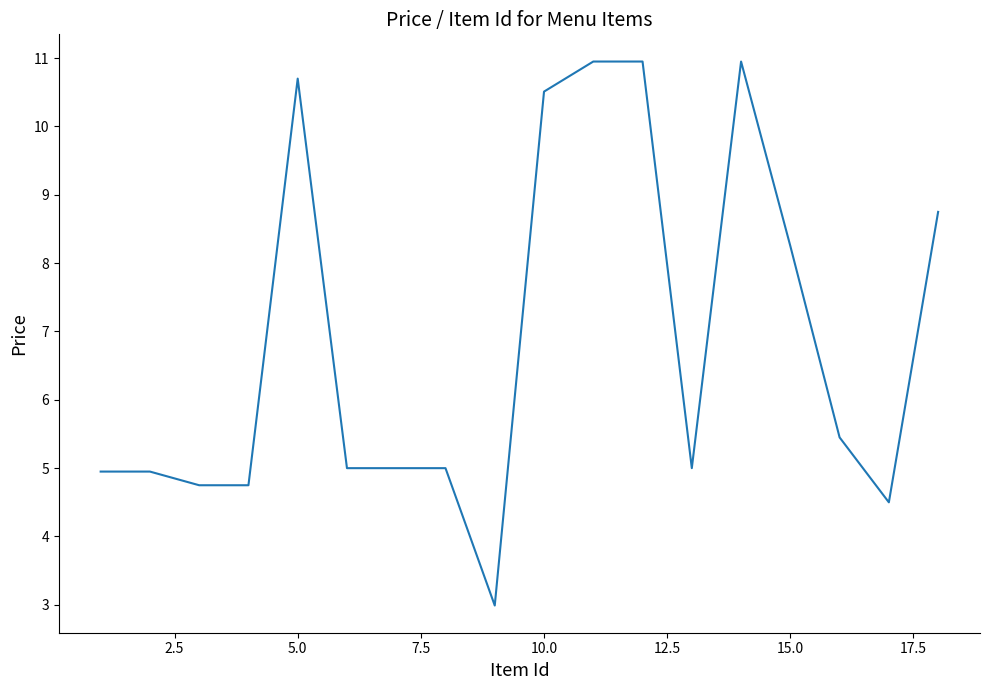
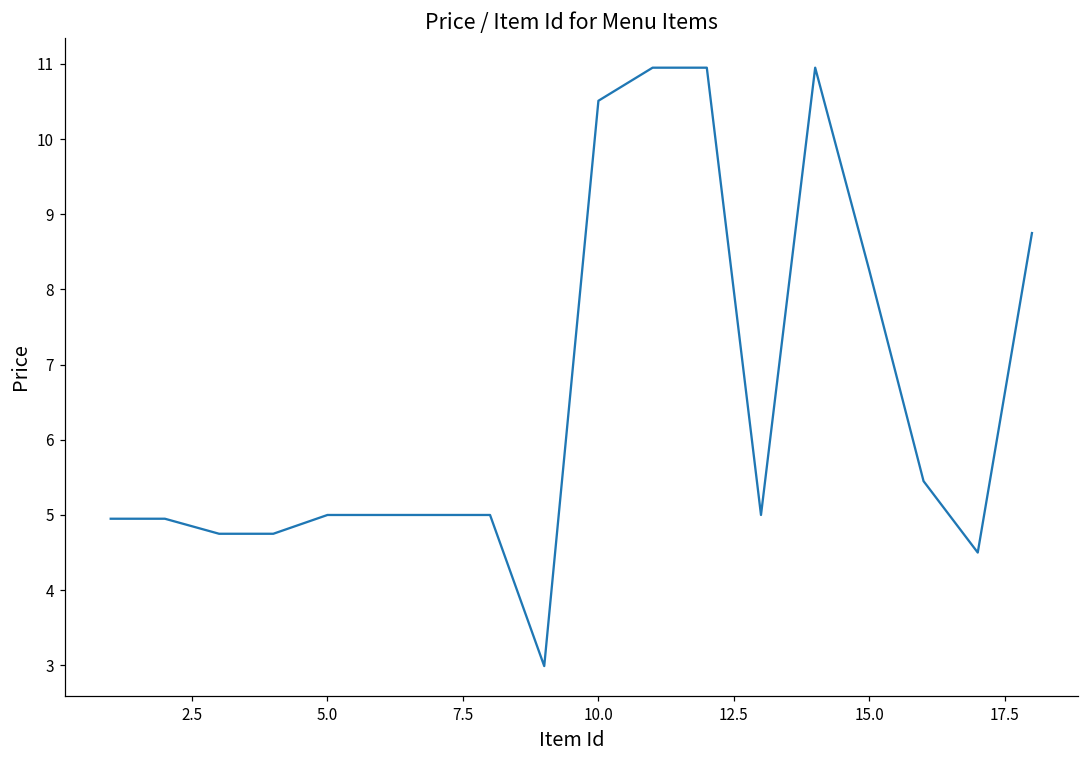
  {
-   "5.0": 10.7,
+   "5.0": 5.0,
    "10.0": 10.5,
    "15.0": 8.3
  }
